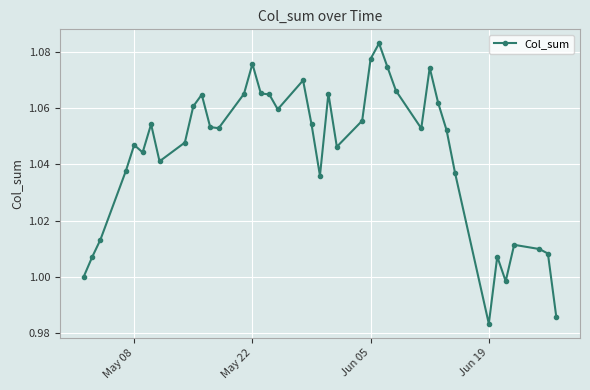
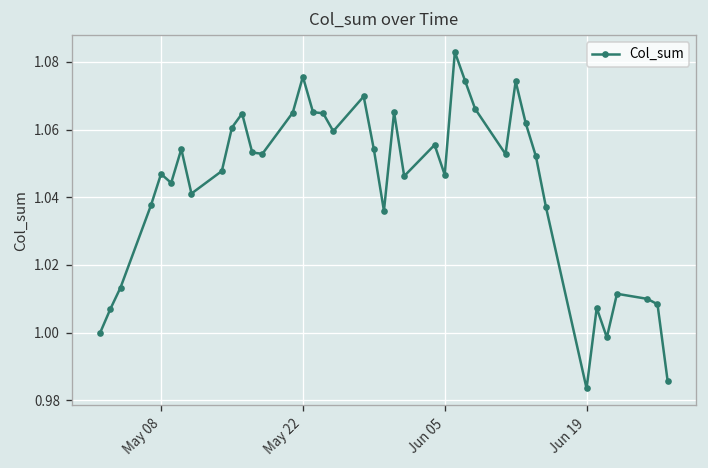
  {
    "May 08": 1.047,
    "May 22": 1.076,
-   "Jun 05": 1.077,
+   "Jun 05": 1.047,
    "Jun 19": 0.983
  }
